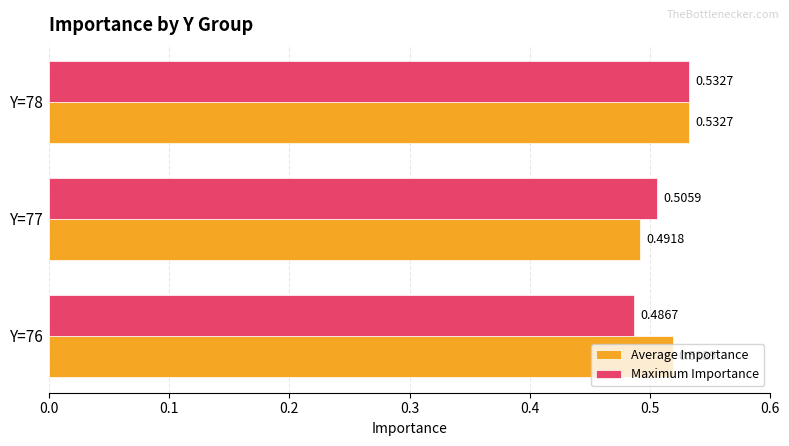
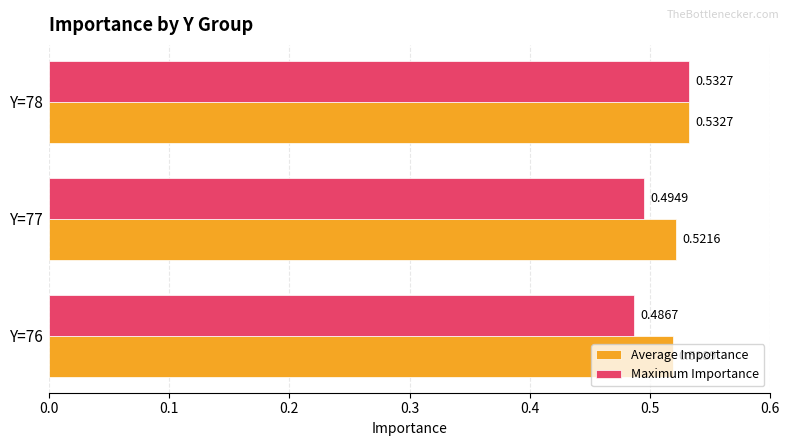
  {
    "Average Importance": {
      "Y=78": 0.5327,
-     "Y=77": 0.4918
+     "Y=77": 0.5216
    },
    "Maximum Importance": {
      "Y=78": 0.5327,
-     "Y=77": 0.5059,
+     "Y=77": 0.4949,
      "Y=76": 0.4867
    }
  }
